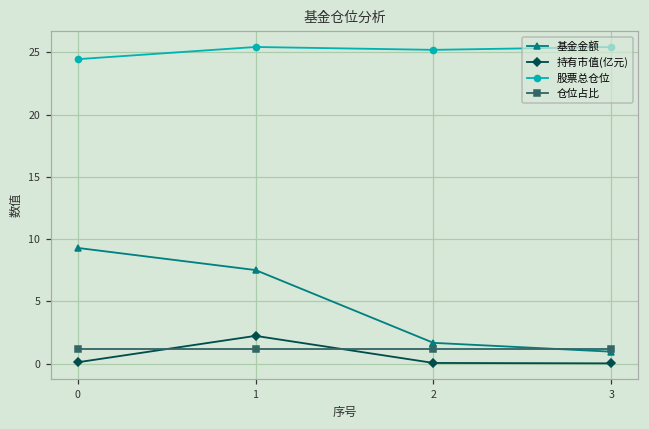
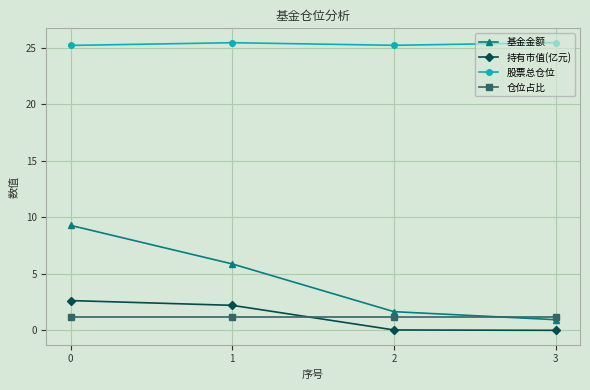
  {
    "基金金额": {
      "0": 9.3,
-     "1": 7.5,
+     "1": 5.9,
      "2": 1.7,
      "3": 1.0
    },
    "持有市值(亿元)": {
-     "0": 0.1,
+     "0": 2.6,
      "1": 2.2,
      "2": 0.0,
      "3": 0.0
    },
    "股票总仓位": {
-     "0": 24.5,
+     "0": 25.2,
      "1": 25.4,
      "2": 25.2
    },
    "仓位占比": {
      "0": 1.2,
      "1": 1.2,
      "2": 1.2,
      "3": 1.2
    }
  }
